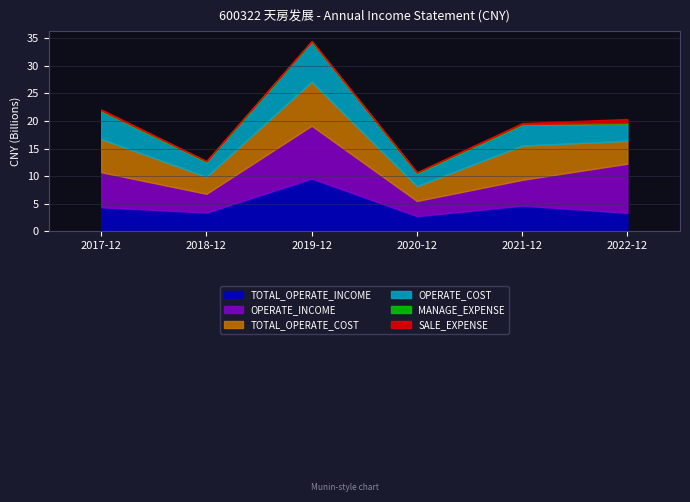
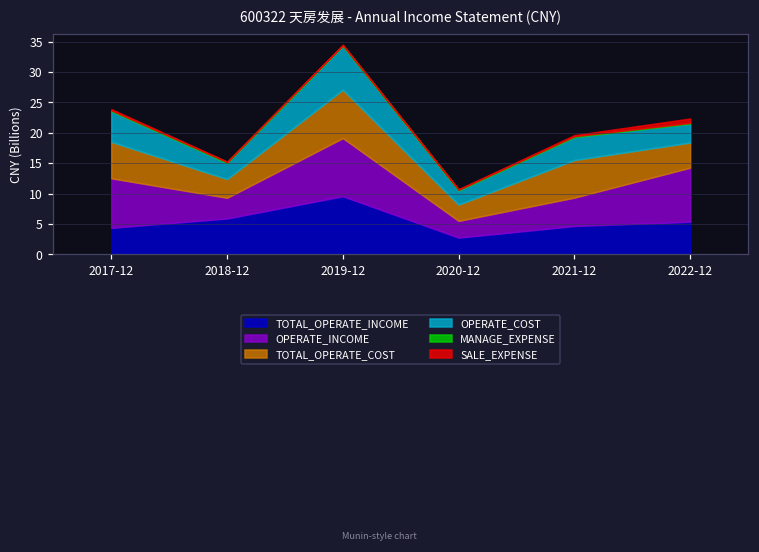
  {
    "TOTAL_OPERATE_INCOME": {
      "2017-12": 4,
-     "2018-12": 3,
+     "2018-12": 6,
      "2019-12": 10,
      "2020-12": 3,
      "2021-12": 5,
-     "2022-12": 3
+     "2022-12": 5
    },
    "OPERATE_INCOME": {
-     "2017-12": 6,
+     "2017-12": 8,
      "2018-12": 3,
      "2019-12": 10,
      "2020-12": 3,
      "2021-12": 5,
      "2022-12": 9
    },
    "TOTAL_OPERATE_COST": {
      "2017-12": 6,
      "2018-12": 3,
      "2019-12": 8,
      "2020-12": 3,
      "2021-12": 6,
      "2022-12": 4
    },
    "SALE_EXPENSE": {
      "2022-12": 1
    }
  }
